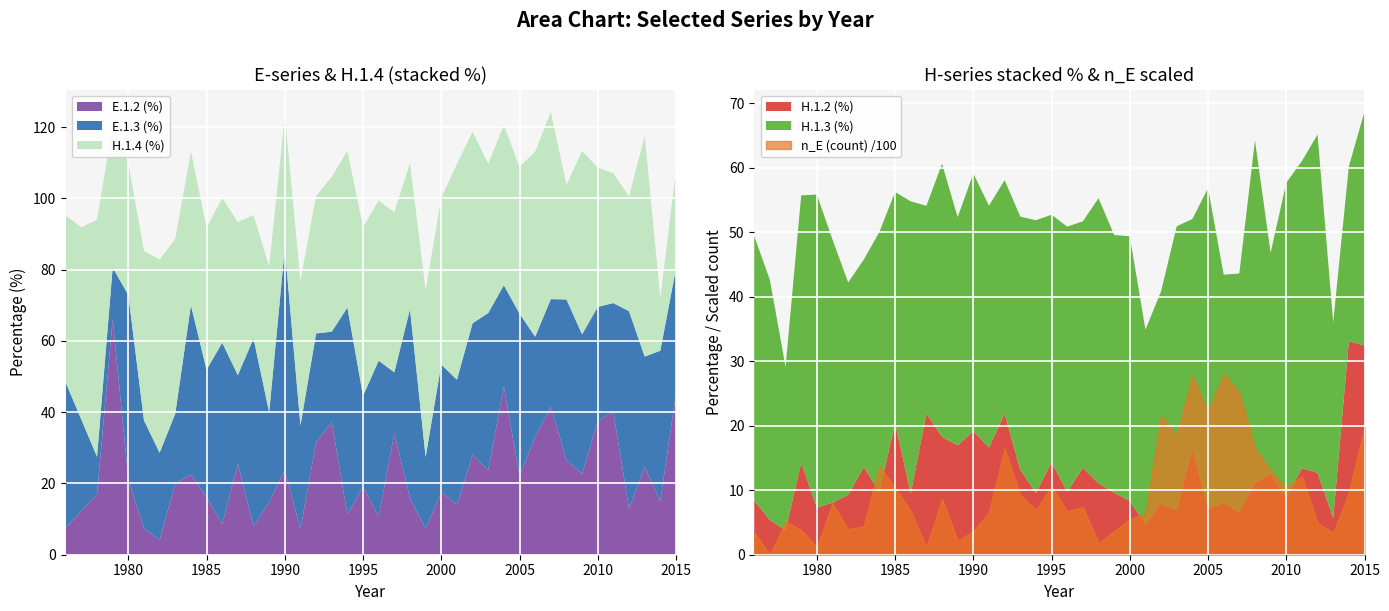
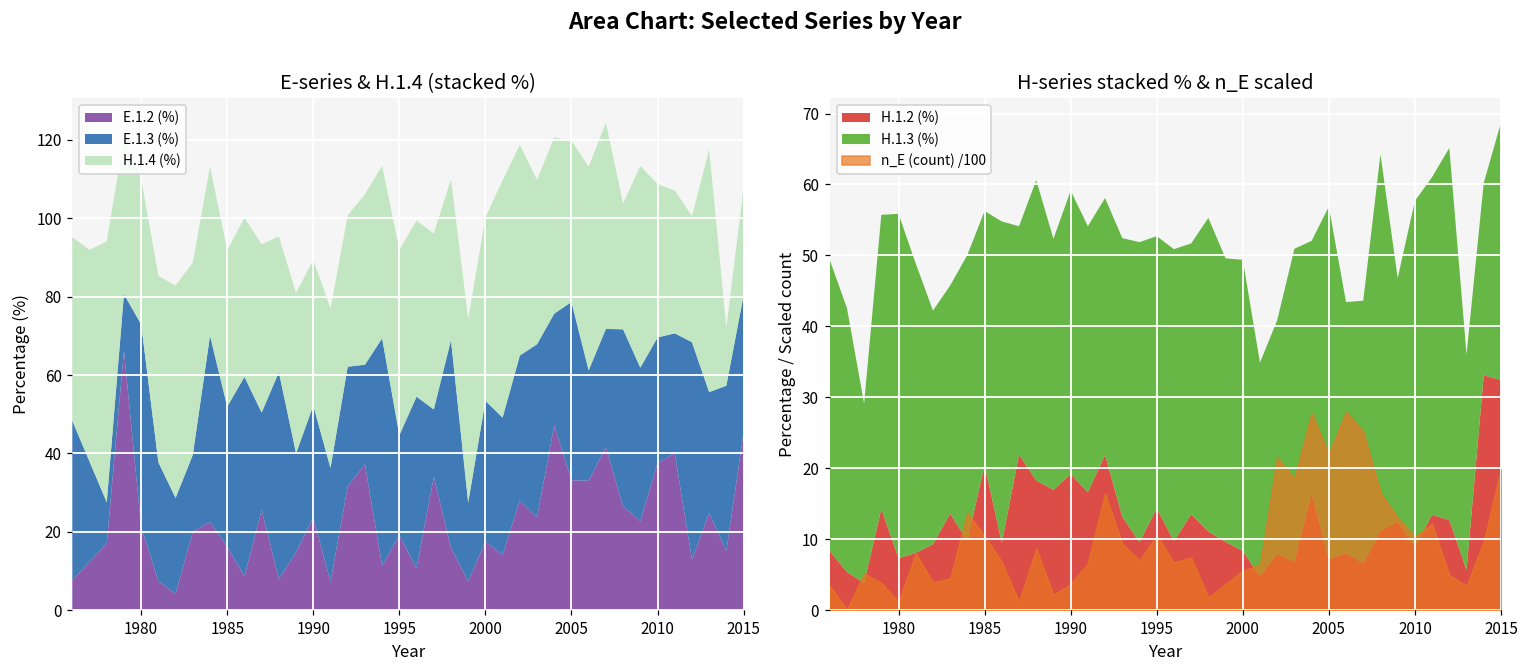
  {
    "E-series & H.1.4 (stacked %)": {
      "E.1.2 (%)": {
        "1980": 21,
        "1985": 16,
        "1990": 24,
        "1995": 19,
        "2000": 18,
-       "2005": 22,
+       "2005": 33,
        "2010": 37,
        "2015": 45
      },
      "E.1.3 (%)": {
        "1980": 52,
        "1985": 36,
-       "1990": 62,
+       "1990": 29,
        "1995": 26,
        "2000": 36,
        "2005": 46,
        "2010": 32,
        "2015": 35
      },
      "H.1.4 (%)": {
        "1980": 37,
        "1985": 40,
        "1990": 37,
        "1995": 47,
        "2000": 47,
        "2005": 41,
        "2010": 39,
        "2015": 28
      }
    },
    "H-series stacked % & n_E scaled": {
      "H.1.2 (%)": {
        "1980": 7,
        "1985": 20,
        "1990": 19,
        "1995": 14,
        "2000": 8,
        "2005": 7,
        "2010": 9,
        "2015": 32
      },
      "H.1.3 (%)": {
        "1980": 49,
        "1985": 36,
        "1990": 40,
        "1995": 38,
        "2000": 41,
        "2005": 50,
        "2010": 49,
        "2015": 36
      },
      "n_E (count) /100": {
        "1980": 1,
        "1985": 10,
        "1990": 4,
        "1995": 11,
        "2000": 6,
        "2005": 22,
        "2010": 10,
        "2015": 20
      }
    }
  }
